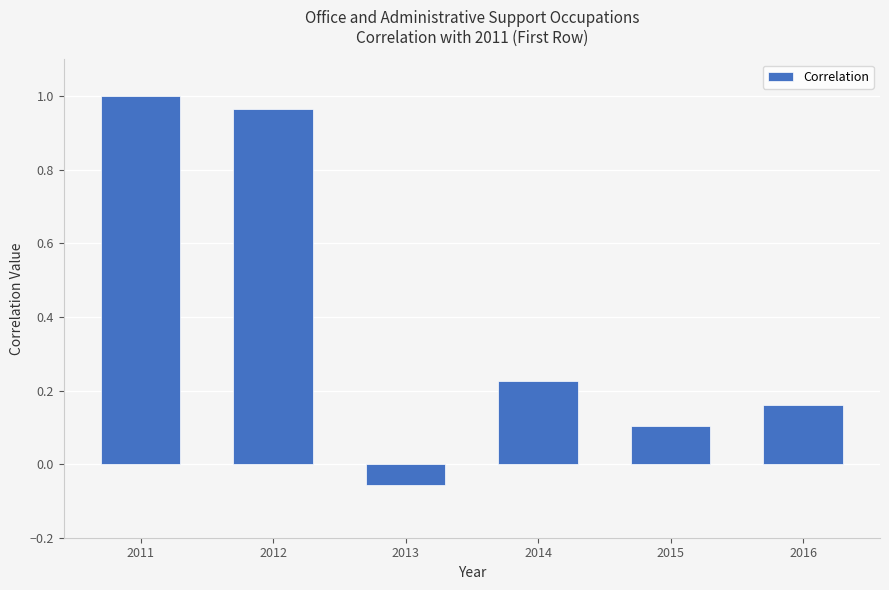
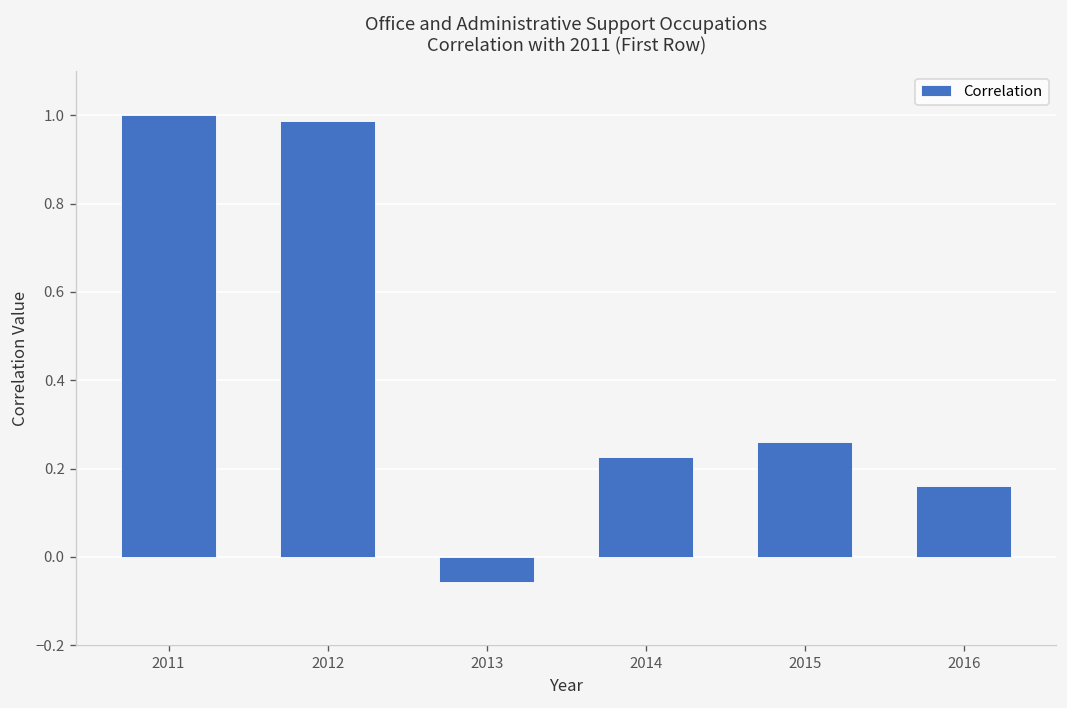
  {
    "2011": 1.00,
-   "2012": 0.96,
+   "2012": 0.99,
    "2013": -0.06,
    "2014": 0.23,
-   "2015": 0.10,
+   "2015": 0.26,
    "2016": 0.16
  }
